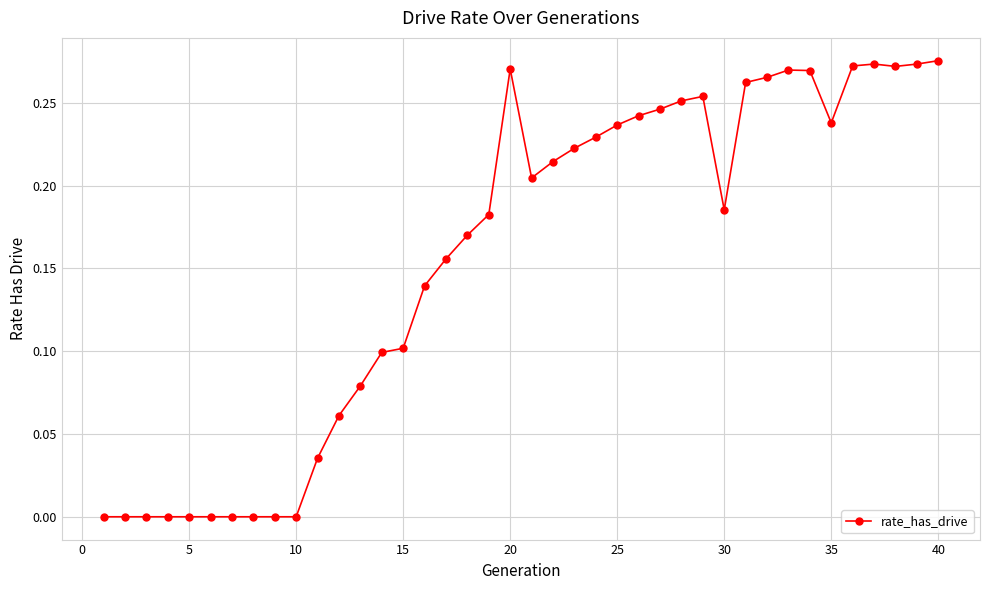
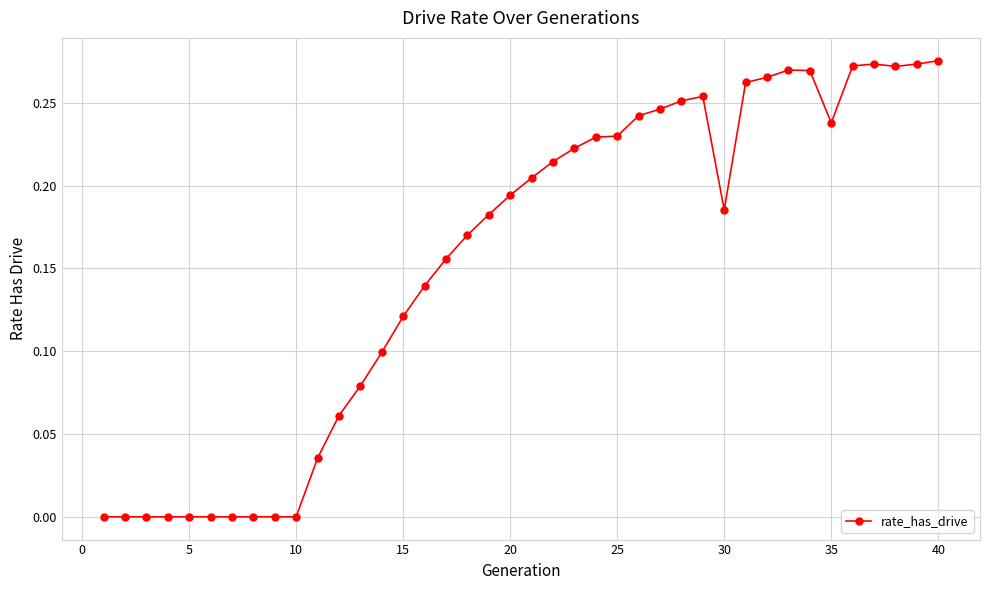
  {
    "5": 0.000,
    "10": 0.000,
-   "15": 0.102,
-   "20": 0.270,
-   "25": 0.237,
+   "15": 0.121,
+   "20": 0.194,
+   "25": 0.230,
    "30": 0.185,
    "35": 0.238,
    "40": 0.275
  }
